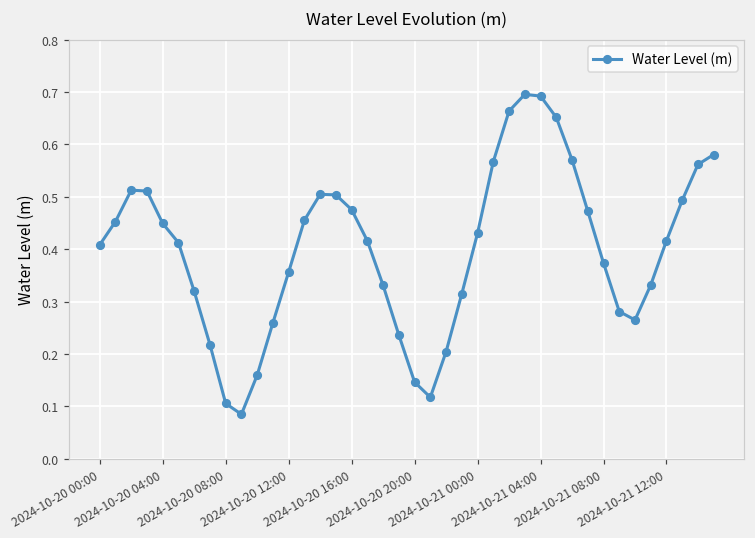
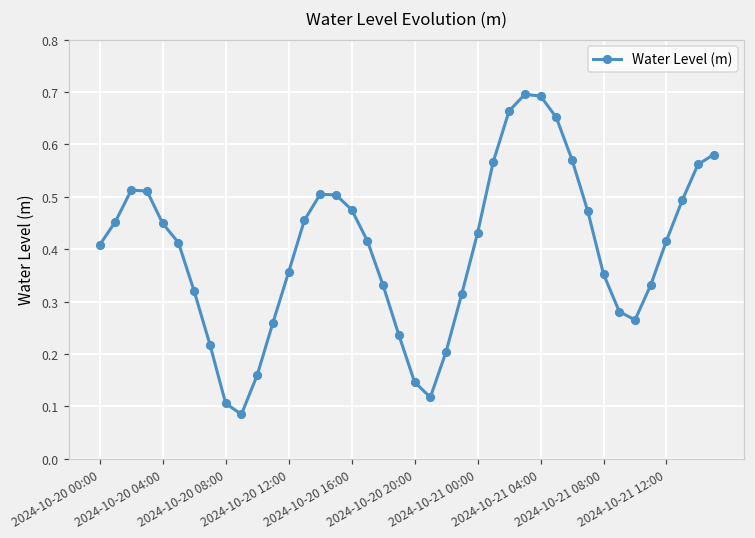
  {
    "2024-10-20 00:00": 0.41,
    "2024-10-20 04:00": 0.45,
    "2024-10-20 08:00": 0.11,
    "2024-10-20 12:00": 0.36,
    "2024-10-20 16:00": 0.48,
    "2024-10-20 20:00": 0.15,
    "2024-10-21 00:00": 0.43,
    "2024-10-21 04:00": 0.69,
-   "2024-10-21 08:00": 0.37,
+   "2024-10-21 08:00": 0.35,
    "2024-10-21 12:00": 0.42
  }
